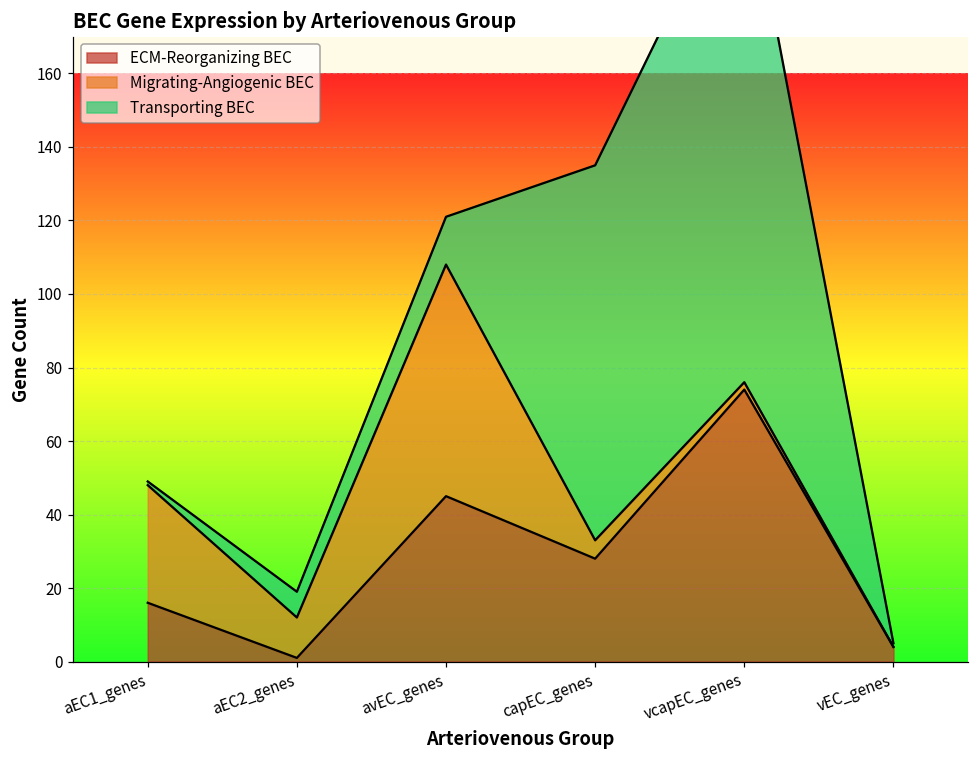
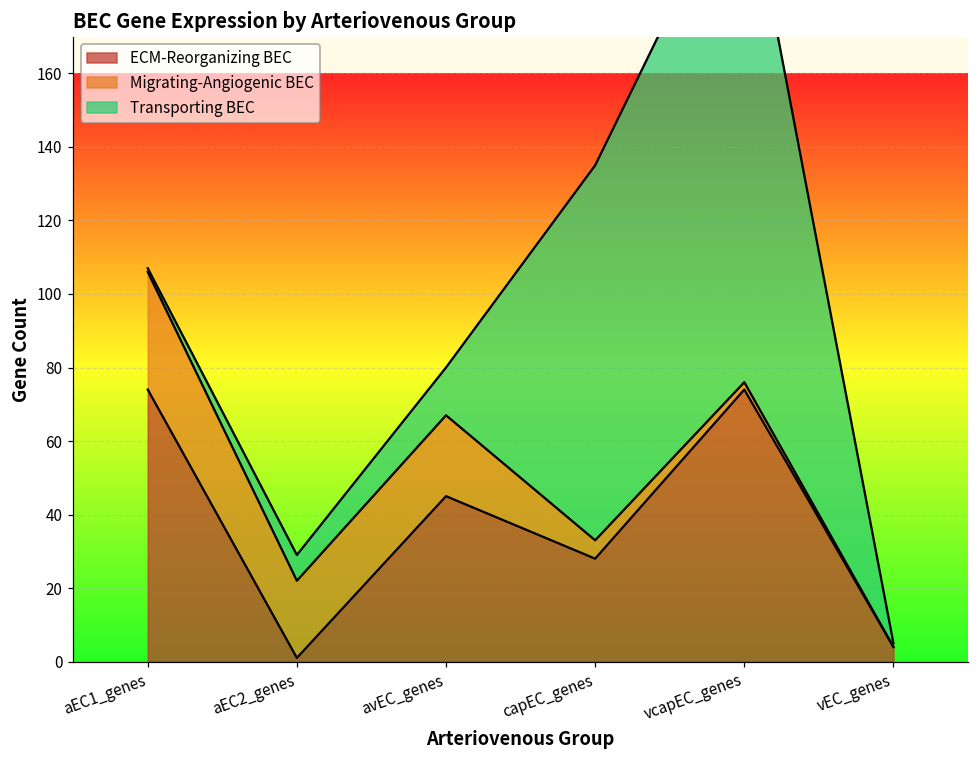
  {
    "ECM-Reorganizing BEC": {
-     "aEC1_genes": 16,
+     "aEC1_genes": 74,
      "aEC2_genes": 1,
      "avEC_genes": 45,
      "capEC_genes": 28,
      "vcapEC_genes": 74
    },
    "Migrating-Angiogenic BEC": {
      "aEC1_genes": 32,
-     "aEC2_genes": 11,
-     "avEC_genes": 63,
+     "aEC2_genes": 21,
+     "avEC_genes": 22,
      "capEC_genes": 5,
      "vcapEC_genes": 2
    },
    "Transporting BEC": {
      "aEC1_genes": 1,
      "aEC2_genes": 7,
      "avEC_genes": 13,
      "capEC_genes": 102,
      "vEC_genes": 1
    }
  }
